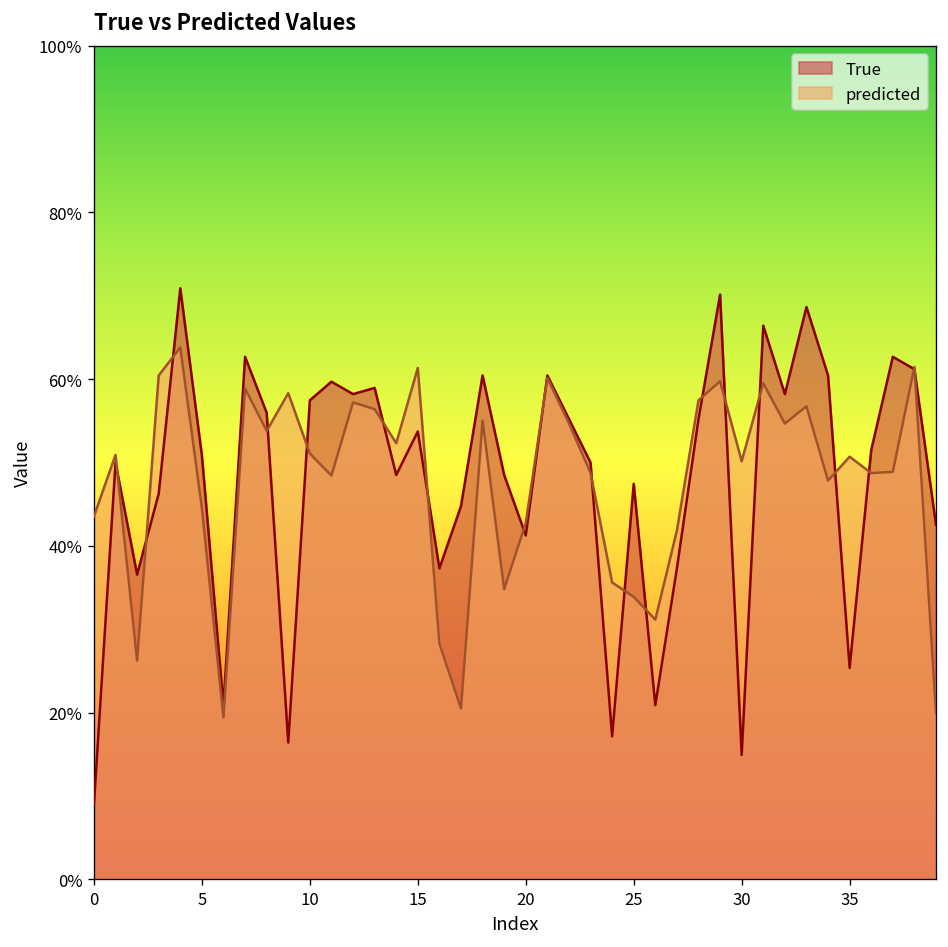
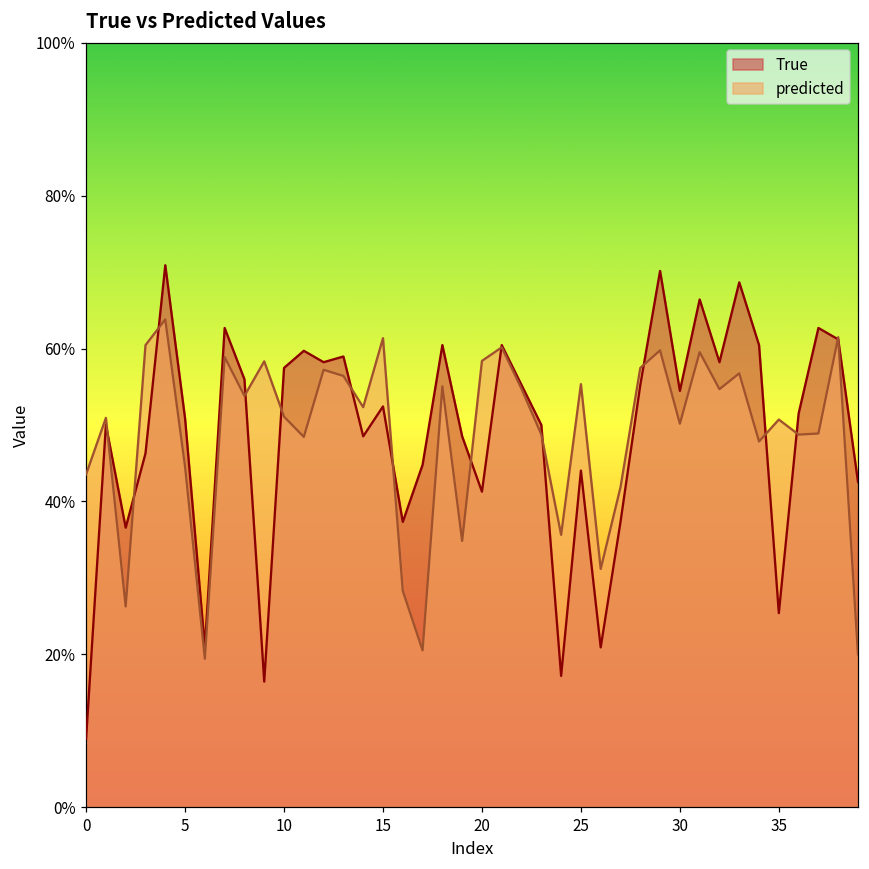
  {
    "True": {
      "0": "9%",
      "5": "51%",
      "10": "57%",
-     "15": "54%",
+     "15": "52%",
      "20": "41%",
-     "25": "47%",
-     "30": "15%",
+     "25": "44%",
+     "30": "54%",
      "35": "25%"
    },
    "predicted": {
      "0": "44%",
      "5": "45%",
      "10": "51%",
      "15": "61%",
-     "20": "43%",
-     "25": "34%",
+     "20": "58%",
+     "25": "55%",
      "30": "50%",
      "35": "51%"
    }
  }
